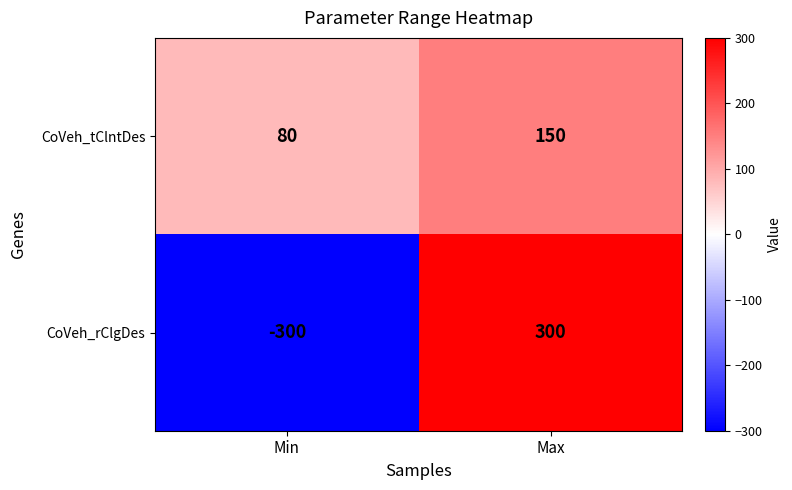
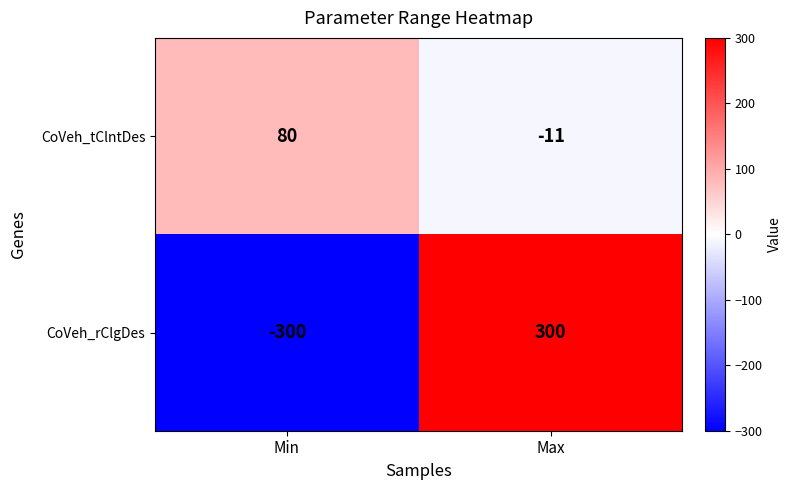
  {
    "CoVeh_tClntDes": {
      "Min": 80,
-     "Max": 150
+     "Max": -11
    },
    "CoVeh_rClgDes": {
      "Min": -300,
      "Max": 300
    }
  }
